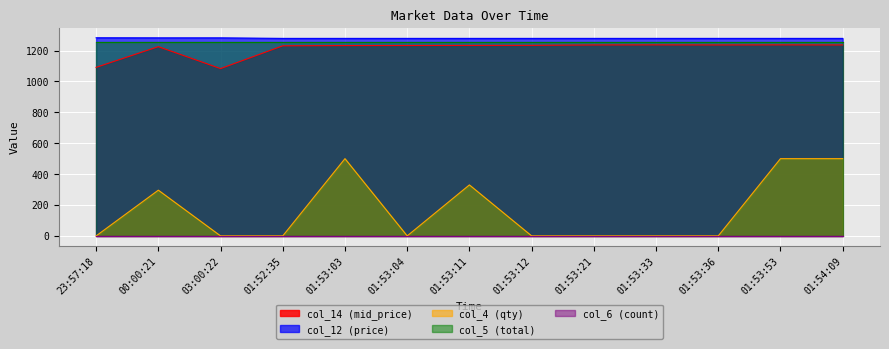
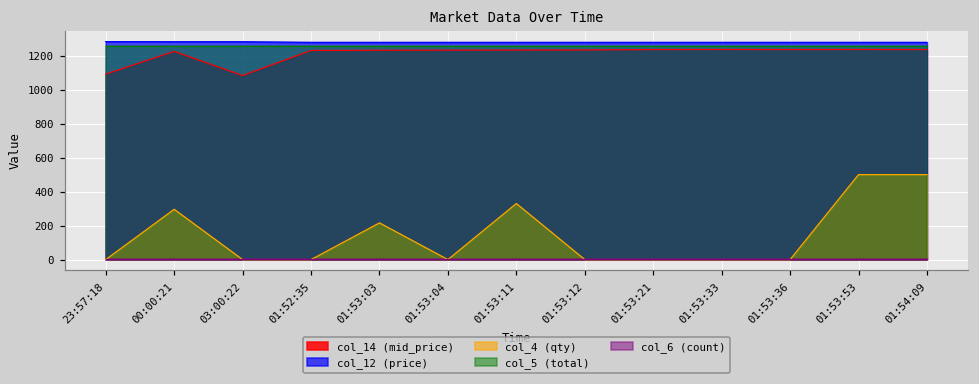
  {
    "col_14 (mid_price)": {
      "23:57:18": 1090,
      "00:00:21": 1230,
      "03:00:22": 1080,
      "01:52:35": 1230,
      "01:53:03": 1230,
      "01:53:04": 1230,
      "01:53:11": 1230,
      "01:53:12": 1230,
      "01:53:21": 1240,
      "01:53:33": 1240,
      "01:53:36": 1240,
      "01:53:53": 1240,
      "01:54:09": 1240
    },
    "col_12 (price)": {
      "23:57:18": 1280,
      "00:00:21": 1280,
      "03:00:22": 1280,
      "01:52:35": 1280,
      "01:53:03": 1280,
      "01:53:04": 1280,
      "01:53:11": 1280,
      "01:53:12": 1280,
      "01:53:21": 1280,
      "01:53:33": 1280,
      "01:53:36": 1280,
      "01:53:53": 1280,
      "01:54:09": 1280
    },
    "col_4 (qty)": {
      "00:00:21": 300,
-     "01:53:03": 500,
+     "01:53:03": 220,
      "01:53:11": 330,
      "01:53:53": 500,
      "01:54:09": 500
    },
    "col_5 (total)": {
      "23:57:18": 1250,
      "00:00:21": 1250,
      "03:00:22": 1250,
      "01:52:35": 1250,
      "01:53:03": 1250,
      "01:53:04": 1250,
      "01:53:11": 1250,
      "01:53:12": 1250,
      "01:53:21": 1250,
      "01:53:33": 1250,
      "01:53:36": 1250,
      "01:53:53": 1250,
      "01:54:09": 1250
    },
    "col_6 (count)": {
      "00:00:21": 0,
      "01:53:03": 0,
      "01:53:11": 0,
      "01:53:53": 0,
      "01:54:09": 0
    }
  }
